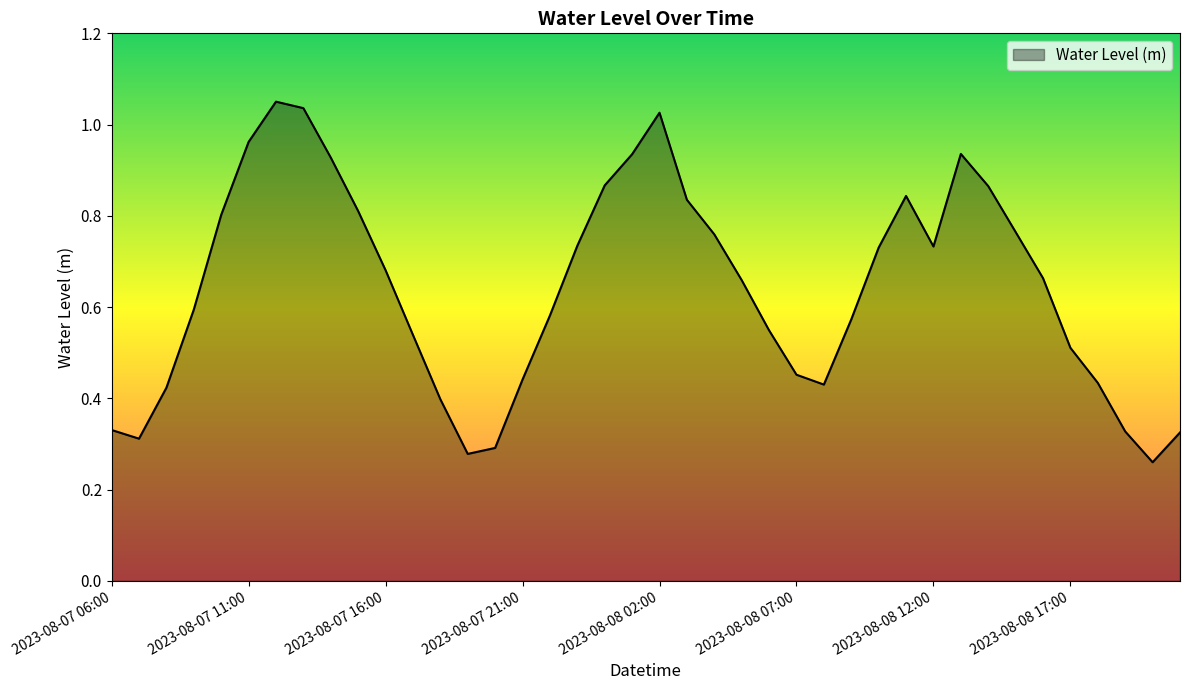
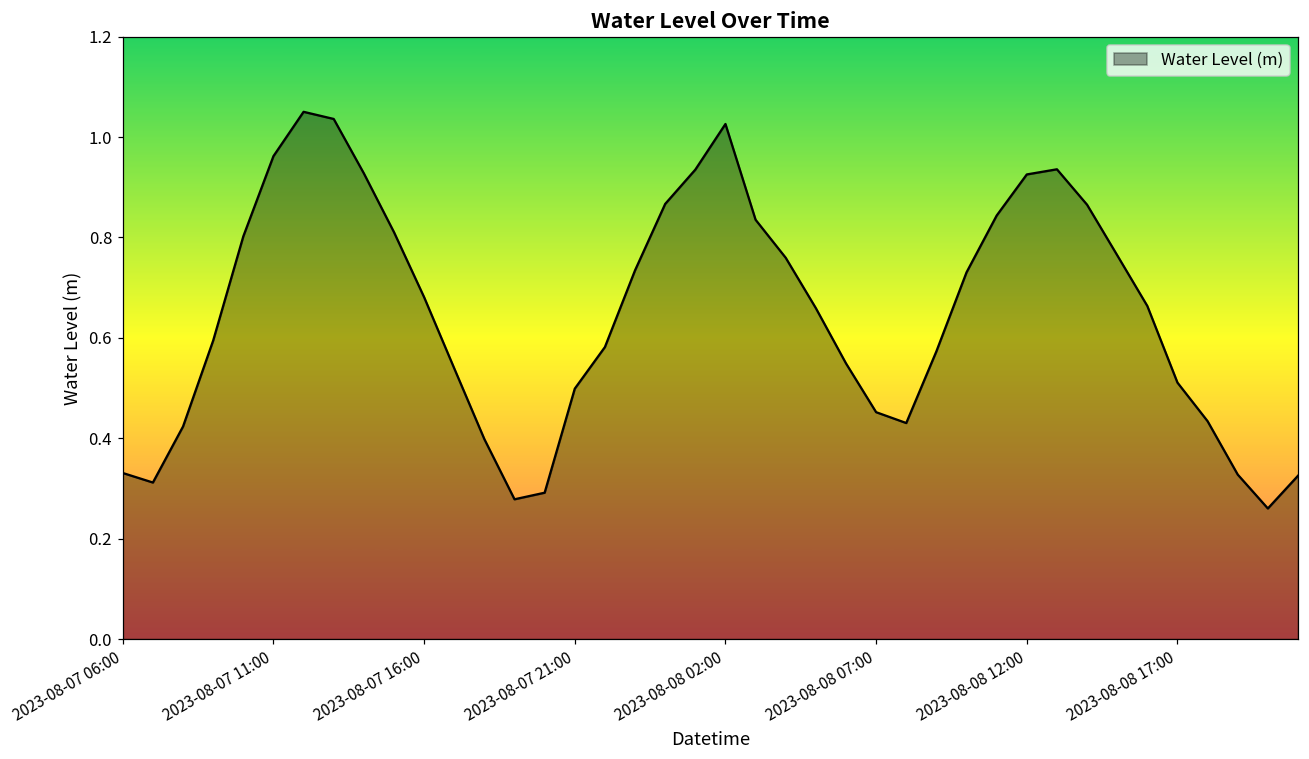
  {
    "2023-08-07 06:00": 0.33,
    "2023-08-07 11:00": 0.96,
    "2023-08-07 16:00": 0.68,
-   "2023-08-07 21:00": 0.44,
+   "2023-08-07 21:00": 0.50,
    "2023-08-08 02:00": 1.03,
    "2023-08-08 07:00": 0.45,
-   "2023-08-08 12:00": 0.73,
+   "2023-08-08 12:00": 0.93,
    "2023-08-08 17:00": 0.51
  }
